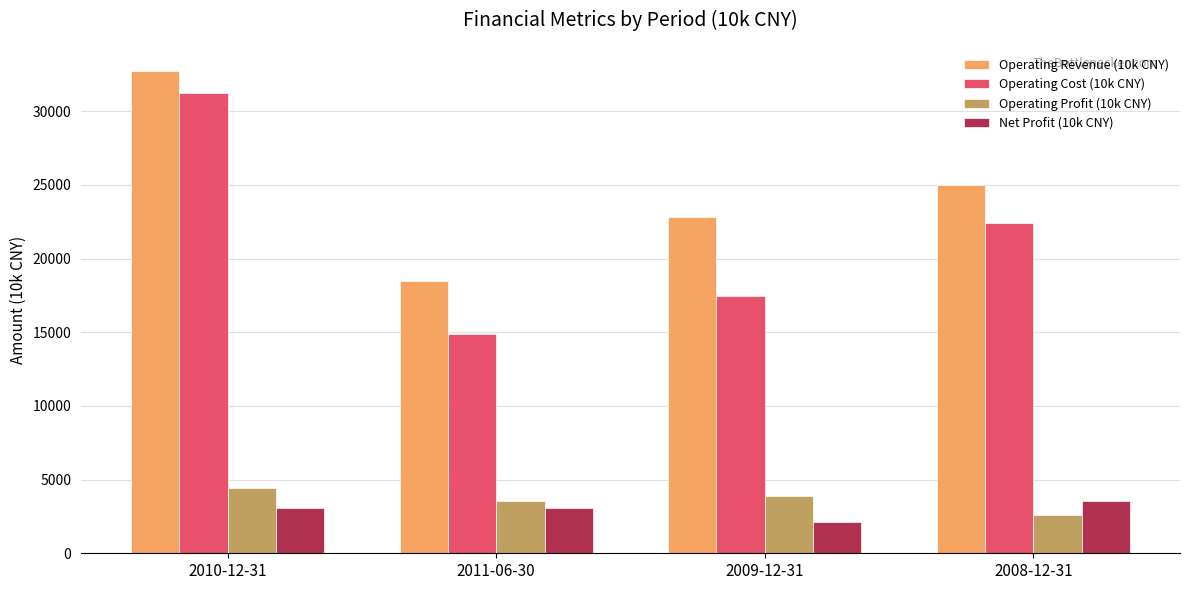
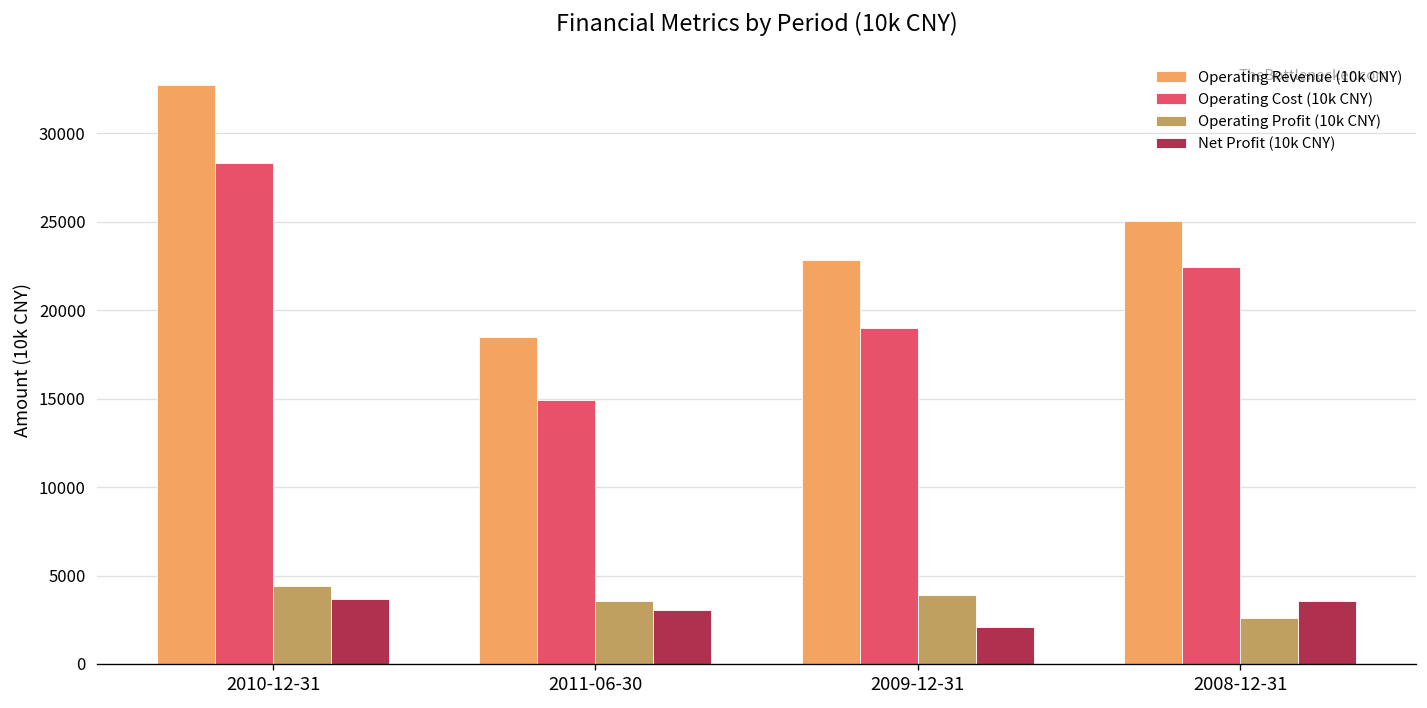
  {
    "Operating Cost (10k CNY)": {
-     "2010-12-31": 31200,
+     "2010-12-31": 28300,
      "2011-06-30": 14900,
-     "2009-12-31": 17400,
+     "2009-12-31": 19000,
      "2008-12-31": 22400
    },
    "Net Profit (10k CNY)": {
-     "2010-12-31": 3100,
+     "2010-12-31": 3700,
      "2011-06-30": 3100,
      "2009-12-31": 2100,
      "2008-12-31": 3500
    }
  }
